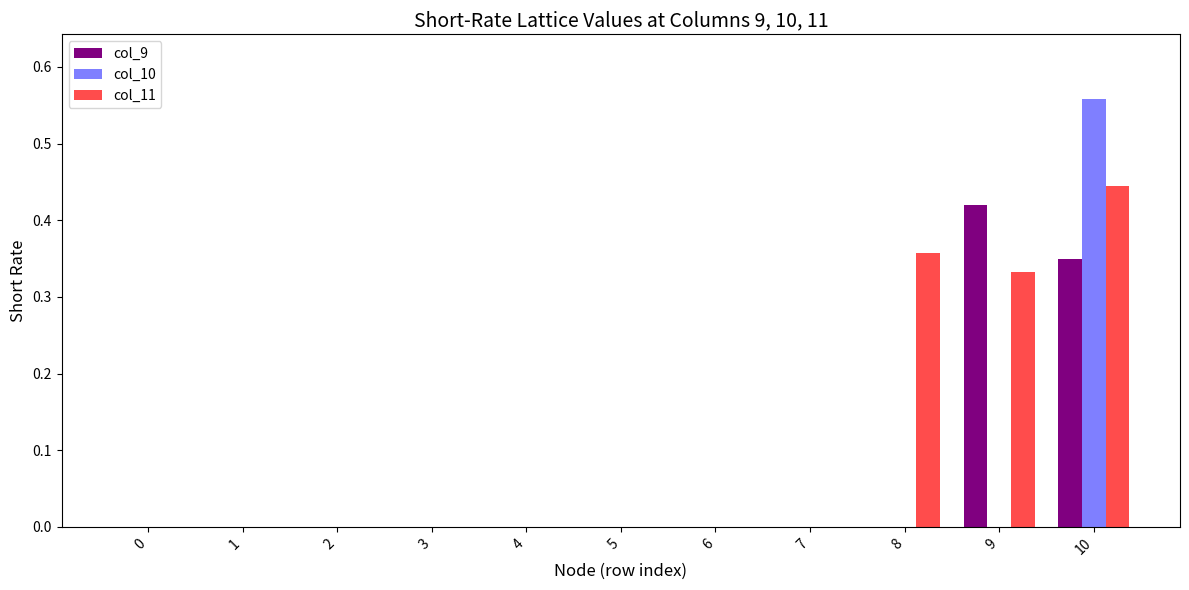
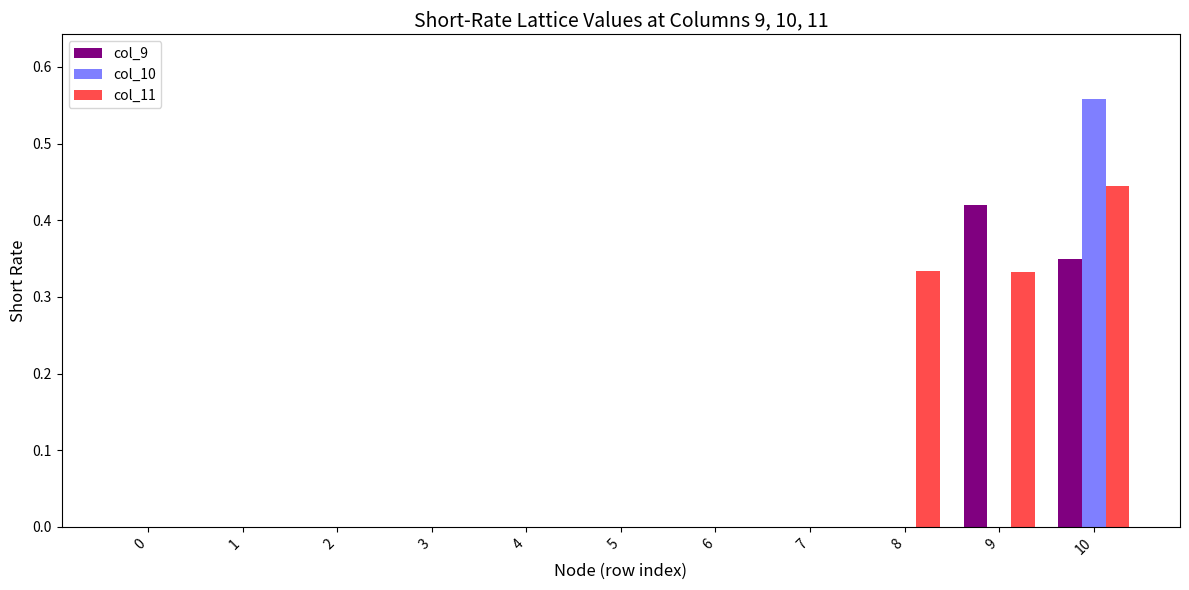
  {
    "col_9": {
      "0": 0.00,
      "1": 0.00,
      "2": 0.00,
      "3": 0.00,
      "4": 0.00,
      "5": 0.00,
      "6": 0.00,
      "7": 0.00,
      "8": 0.00,
      "9": 0.42,
      "10": 0.35
    },
    "col_10": {
      "0": 0.00,
      "1": 0.00,
      "2": 0.00,
      "3": 0.00,
      "4": 0.00,
      "5": 0.00,
      "6": 0.00,
      "7": 0.00,
      "8": 0.00,
      "9": 0.00,
      "10": 0.56
    },
    "col_11": {
      "0": 0.00,
      "1": 0.00,
      "2": 0.00,
      "3": 0.00,
      "4": 0.00,
      "5": 0.00,
      "6": 0.00,
      "7": 0.00,
-     "8": 0.36,
+     "8": 0.33,
      "9": 0.33,
      "10": 0.44
    }
  }
